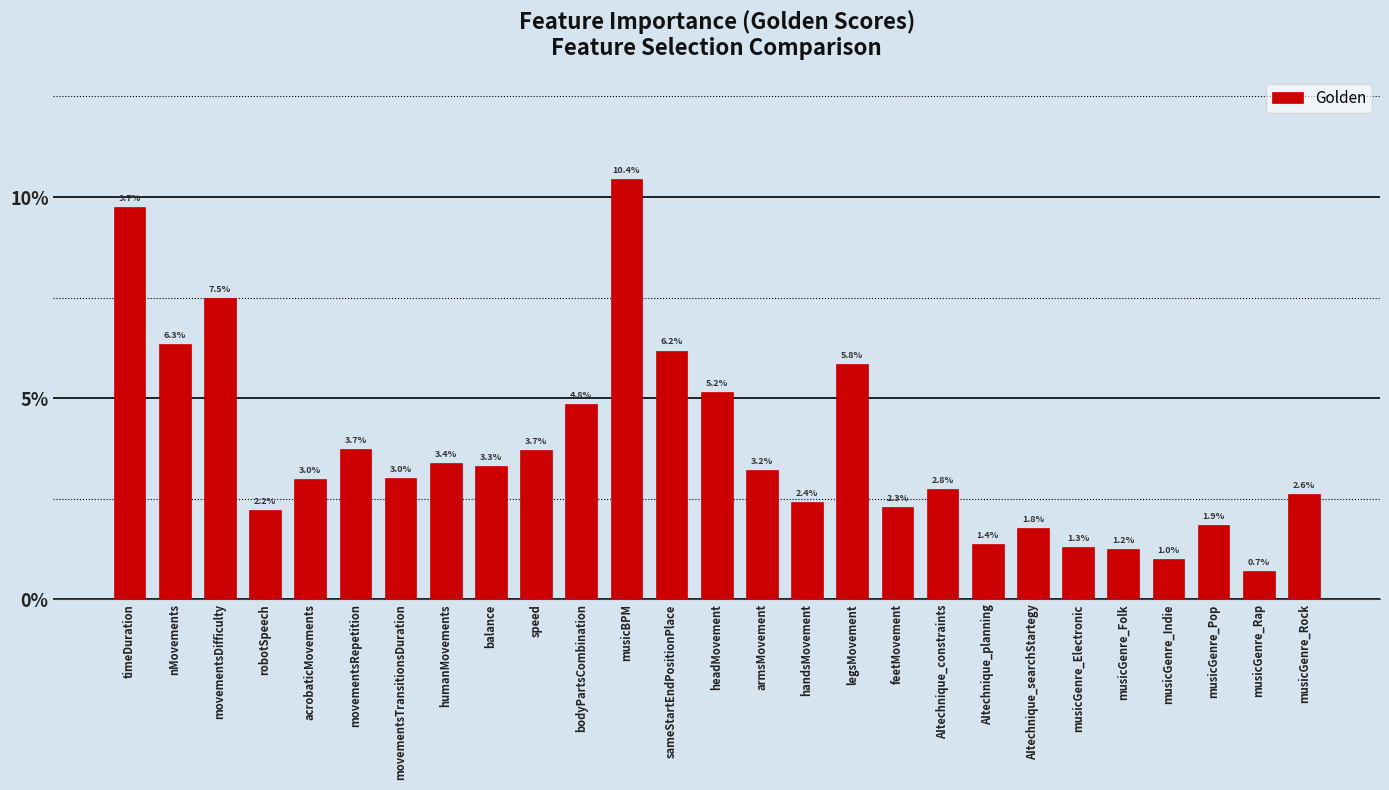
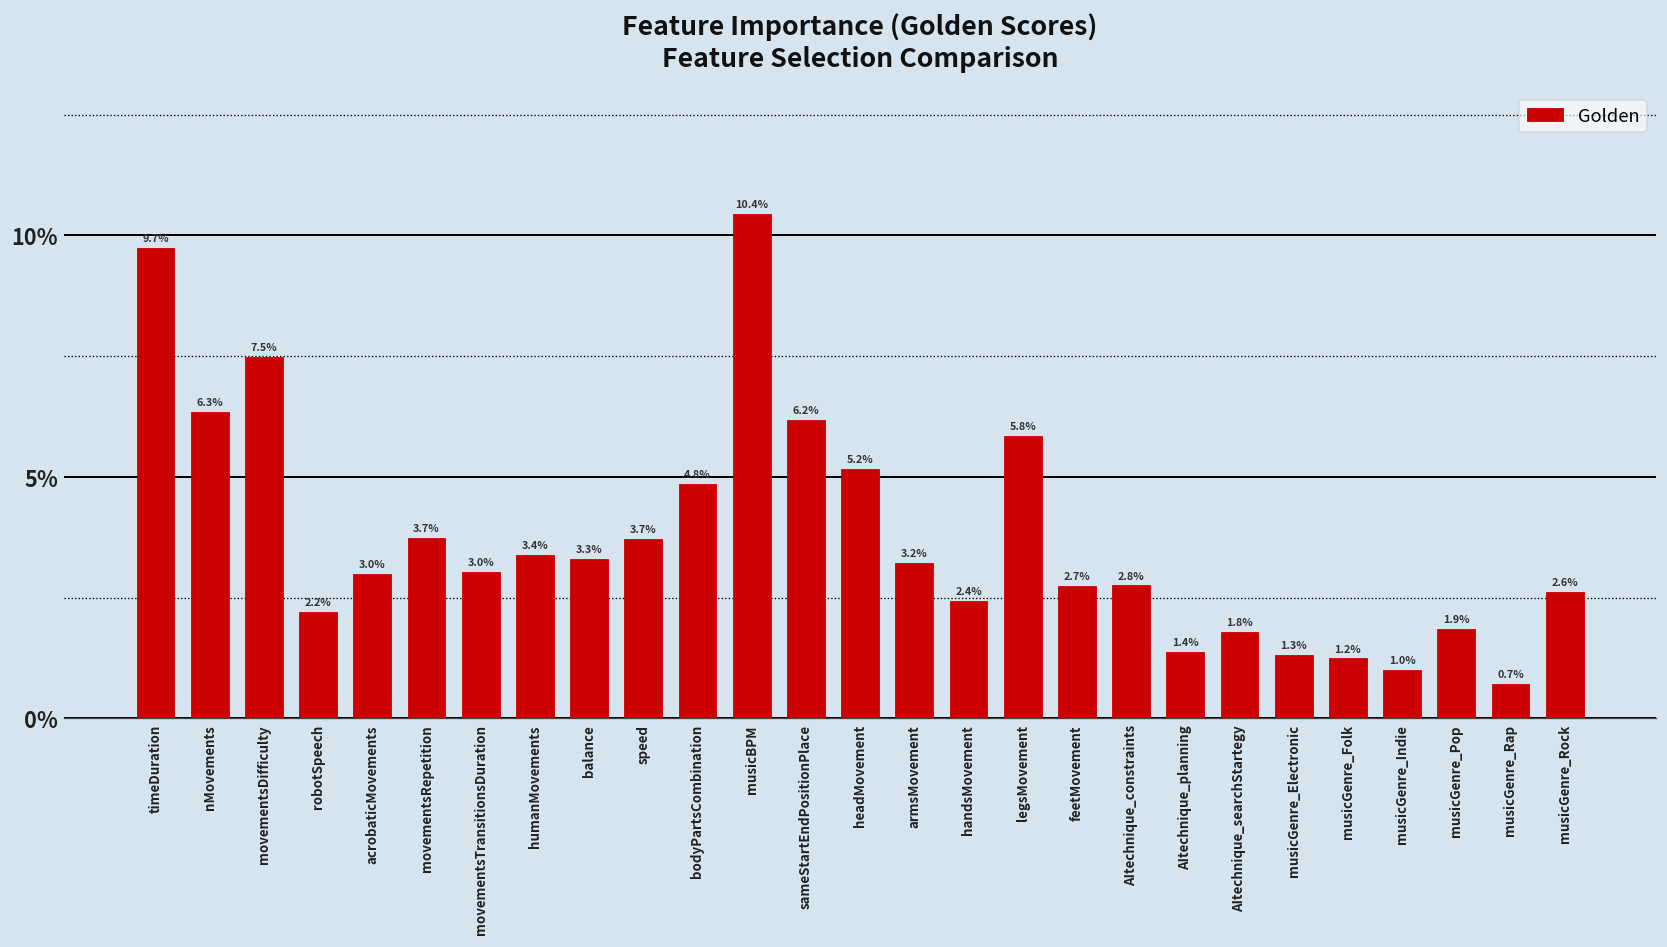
  {
    "timeDuration": "9.7%",
    "nMovements": "6.3%",
    "movementsDifficulty": "7.5%",
    "robotSpeech": "2.2%",
    "acrobaticMovements": "3.0%",
    "movementsRepetition": "3.7%",
    "movementsTransitionsDuration": "3.0%",
    "humanMovements": "3.4%",
    "balance": "3.3%",
    "speed": "3.7%",
    "bodyPartsCombination": "4.8%",
    "musicBPM": "10.4%",
    "sameStartEndPositionPlace": "6.2%",
    "headMovement": "5.2%",
    "armsMovement": "3.2%",
    "handsMovement": "2.4%",
    "legsMovement": "5.8%",
-   "feetMovement": "2.3%",
+   "feetMovement": "2.7%",
    "AItechnique_constraints": "2.8%",
    "AItechnique_planning": "1.4%",
    "AItechnique_searchStartegy": "1.8%",
    "musicGenre_Electronic": "1.3%",
    "musicGenre_Folk": "1.2%",
    "musicGenre_Indie": "1.0%",
    "musicGenre_Pop": "1.9%",
    "musicGenre_Rap": "0.7%",
    "musicGenre_Rock": "2.6%"
  }
